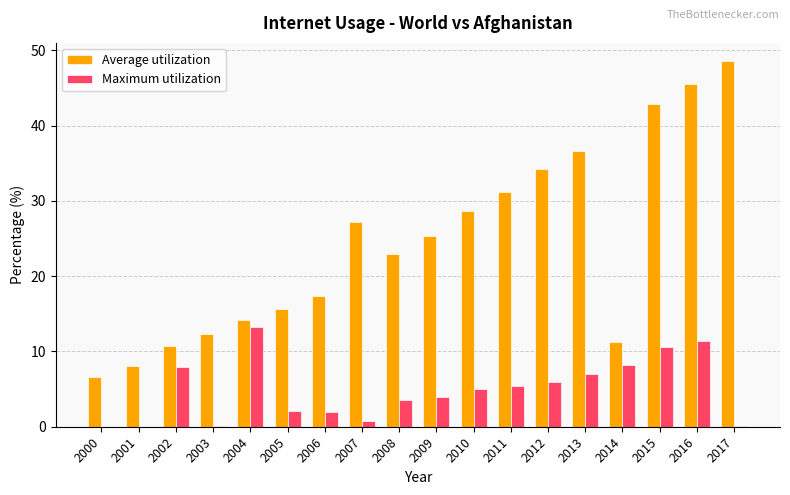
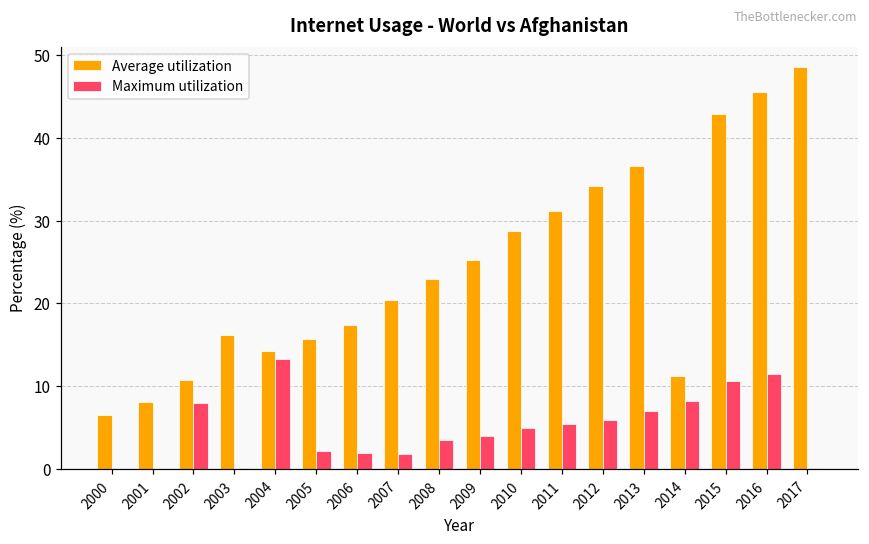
  {
    "Average utilization": {
      "2000": 7,
      "2001": 8,
      "2002": 11,
-     "2003": 12,
+     "2003": 16,
      "2004": 14,
      "2005": 16,
      "2006": 17,
-     "2007": 27,
+     "2007": 20,
      "2008": 23,
      "2009": 25,
      "2010": 29,
      "2011": 31,
      "2012": 34,
      "2013": 37,
      "2014": 11,
      "2015": 43,
      "2016": 46,
      "2017": 49
    },
    "Maximum utilization": {
      "2002": 8,
      "2004": 13,
      "2005": 2,
      "2006": 2,
-     "2007": 1,
+     "2007": 2,
      "2008": 4,
      "2009": 4,
      "2010": 5,
      "2011": 5,
      "2012": 6,
      "2013": 7,
      "2014": 8,
      "2015": 11,
      "2016": 11
    }
  }
